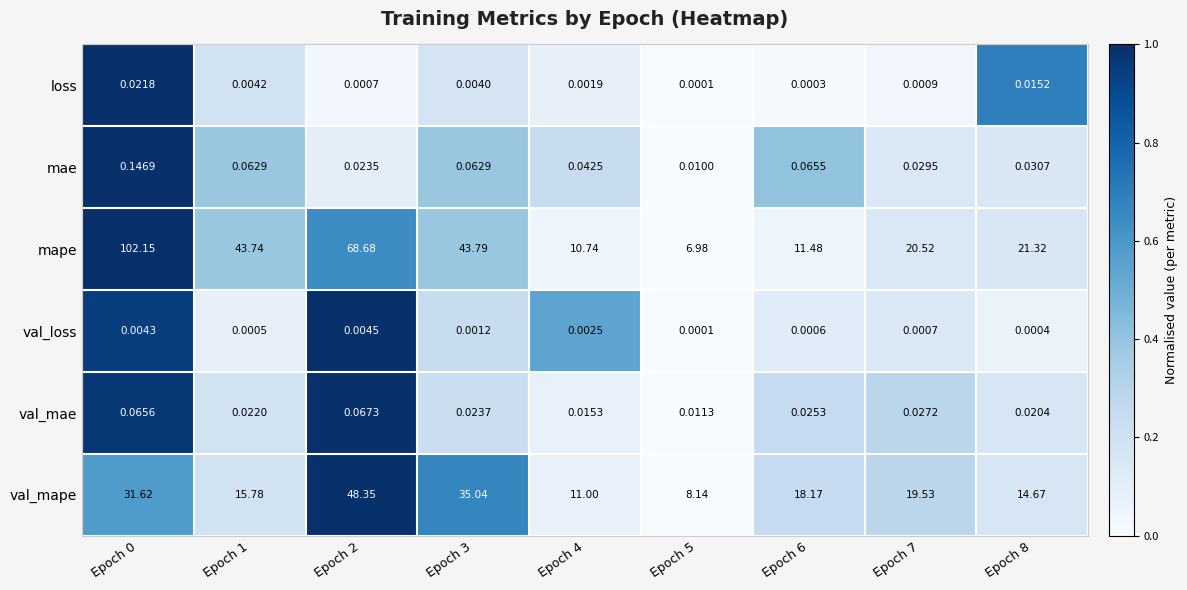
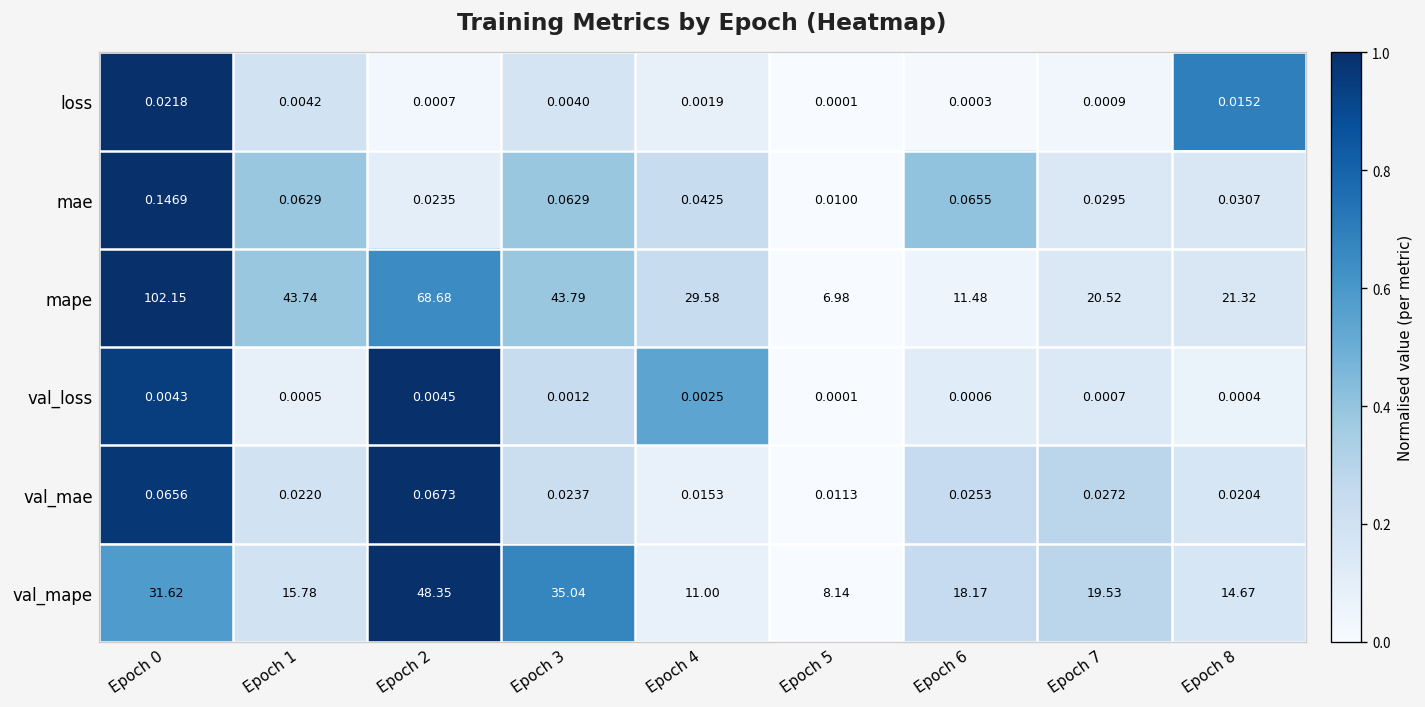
  {
    "loss": {
      "Epoch 0": 0.0218,
      "Epoch 1": 0.0042,
      "Epoch 2": 0.0007,
      "Epoch 3": 0.0040,
      "Epoch 4": 0.0019,
      "Epoch 5": 0.0001,
      "Epoch 6": 0.0003,
      "Epoch 7": 0.0009,
      "Epoch 8": 0.0152
    },
    "mae": {
      "Epoch 0": 0.1469,
      "Epoch 1": 0.0629,
      "Epoch 2": 0.0235,
      "Epoch 3": 0.0629,
      "Epoch 4": 0.0425,
      "Epoch 5": 0.0100,
      "Epoch 6": 0.0655,
      "Epoch 7": 0.0295,
      "Epoch 8": 0.0307
    },
    "mape": {
      "Epoch 0": 102.15,
      "Epoch 1": 43.74,
      "Epoch 2": 68.68,
      "Epoch 3": 43.79,
-     "Epoch 4": 10.74,
+     "Epoch 4": 29.58,
      "Epoch 5": 6.98,
      "Epoch 6": 11.48,
      "Epoch 7": 20.52,
      "Epoch 8": 21.32
    },
    "val_loss": {
      "Epoch 0": 0.0043,
      "Epoch 1": 0.0005,
      "Epoch 2": 0.0045,
      "Epoch 3": 0.0012,
      "Epoch 4": 0.0025,
      "Epoch 5": 0.0001,
      "Epoch 6": 0.0006,
      "Epoch 7": 0.0007,
      "Epoch 8": 0.0004
    },
    "val_mae": {
      "Epoch 0": 0.0656,
      "Epoch 1": 0.0220,
      "Epoch 2": 0.0673,
      "Epoch 3": 0.0237,
      "Epoch 4": 0.0153,
      "Epoch 5": 0.0113,
      "Epoch 6": 0.0253,
      "Epoch 7": 0.0272,
      "Epoch 8": 0.0204
    },
    "val_mape": {
      "Epoch 0": 31.62,
      "Epoch 1": 15.78,
      "Epoch 2": 48.35,
      "Epoch 3": 35.04,
      "Epoch 4": 11.00,
      "Epoch 5": 8.14,
      "Epoch 6": 18.17,
      "Epoch 7": 19.53,
      "Epoch 8": 14.67
    }
  }
